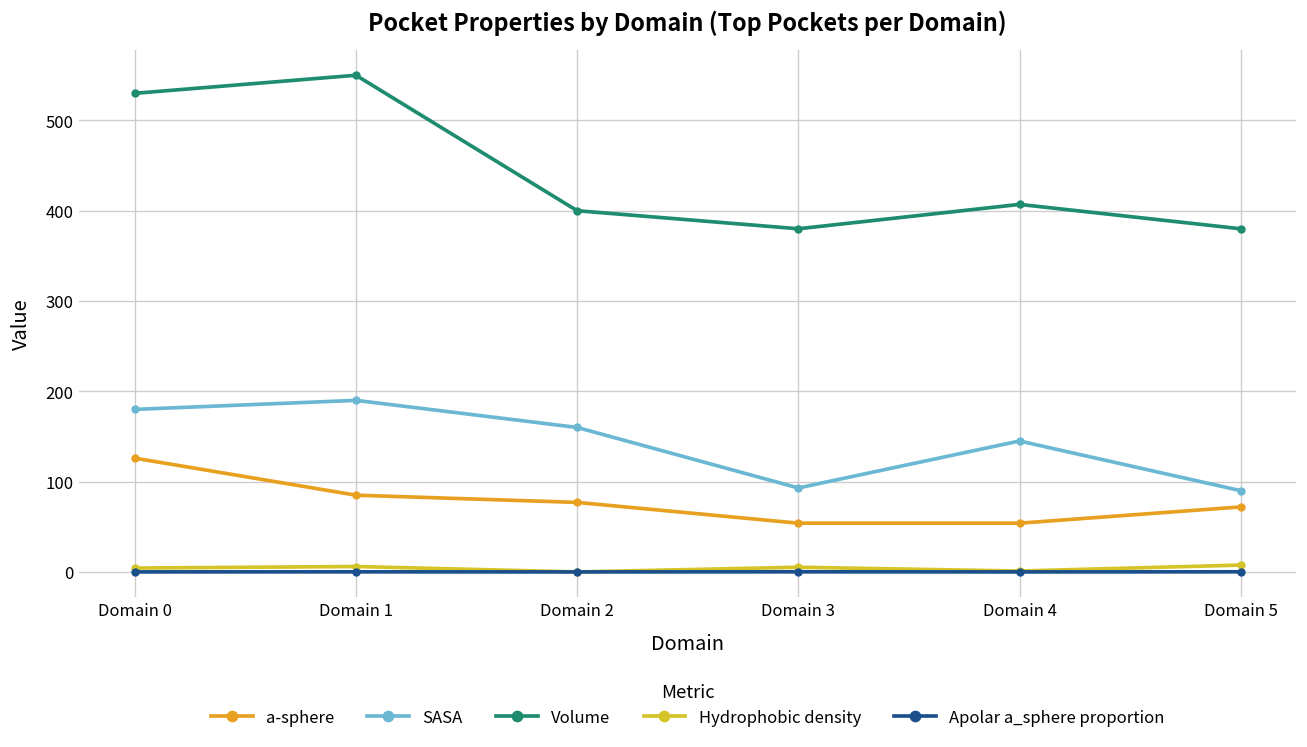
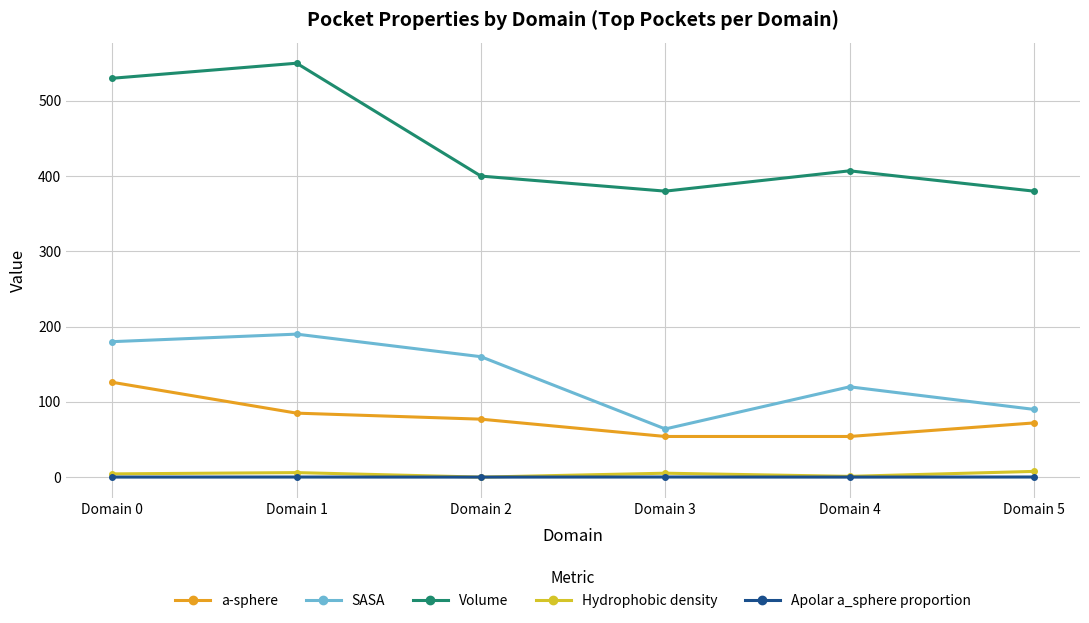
  {
    "SASA": {
      "Domain 0": 180,
      "Domain 1": 190,
      "Domain 2": 160,
-     "Domain 3": 90,
-     "Domain 4": 150,
+     "Domain 3": 60,
+     "Domain 4": 120,
      "Domain 5": 90
    },
    "Volume": {
      "Domain 0": 530,
      "Domain 1": 550,
      "Domain 2": 400,
      "Domain 3": 380,
      "Domain 4": 410,
      "Domain 5": 380
    },
    "Apolar a_sphere proportion": {
      "Domain 0": 0,
      "Domain 1": 0,
      "Domain 3": 0,
      "Domain 5": 0
    }
  }
